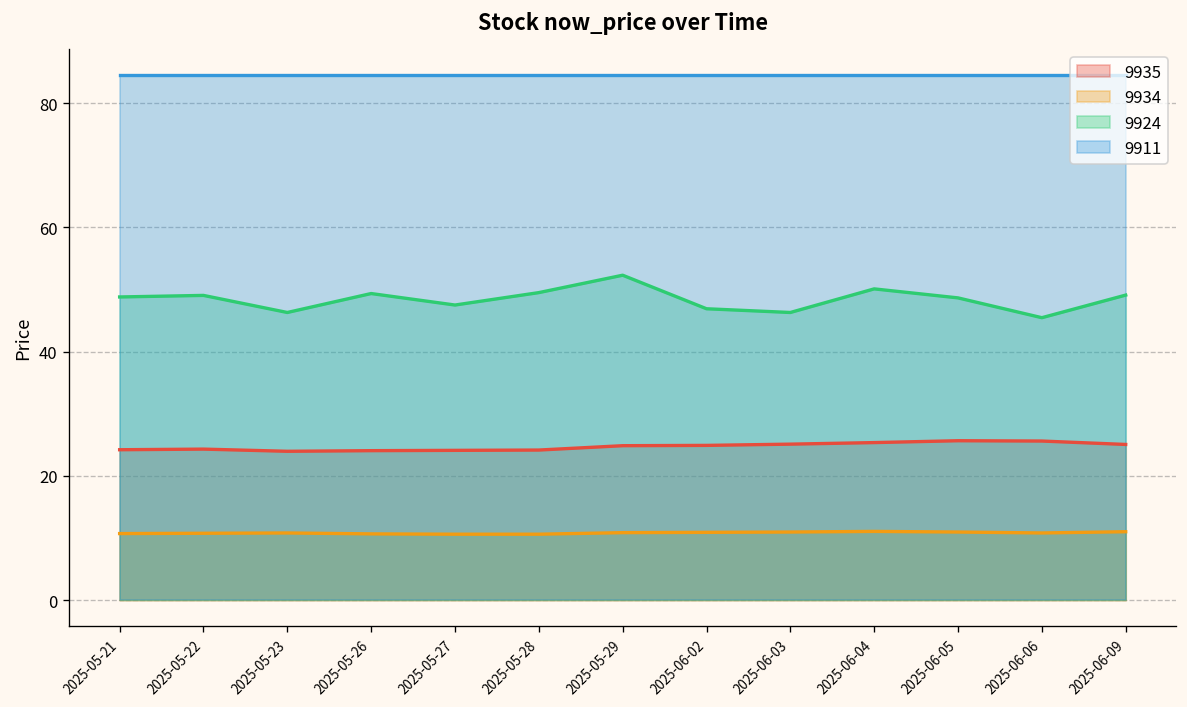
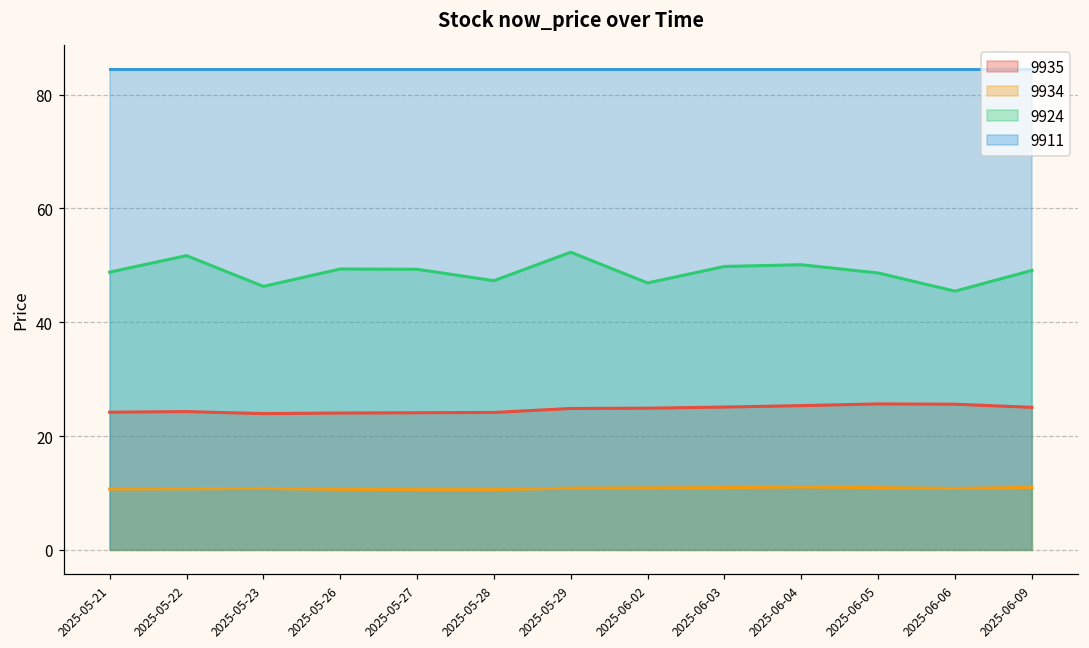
  {
    "9924": {
      "2025-05-21": 49,
-     "2025-05-22": 49,
+     "2025-05-22": 52,
      "2025-05-23": 46,
      "2025-05-26": 49,
-     "2025-05-27": 48,
-     "2025-05-28": 50,
+     "2025-05-27": 49,
+     "2025-05-28": 47,
      "2025-05-29": 52,
      "2025-06-02": 47,
-     "2025-06-03": 46,
+     "2025-06-03": 50,
      "2025-06-04": 50,
      "2025-06-05": 49,
      "2025-06-06": 45,
      "2025-06-09": 49
    },
    "9911": {
      "2025-05-21": 85,
      "2025-05-22": 85,
      "2025-05-23": 85,
      "2025-05-26": 85,
      "2025-05-27": 85,
      "2025-05-28": 85,
      "2025-05-29": 85,
      "2025-06-02": 85,
      "2025-06-03": 85,
      "2025-06-04": 85,
      "2025-06-05": 85,
      "2025-06-06": 85
    }
  }
